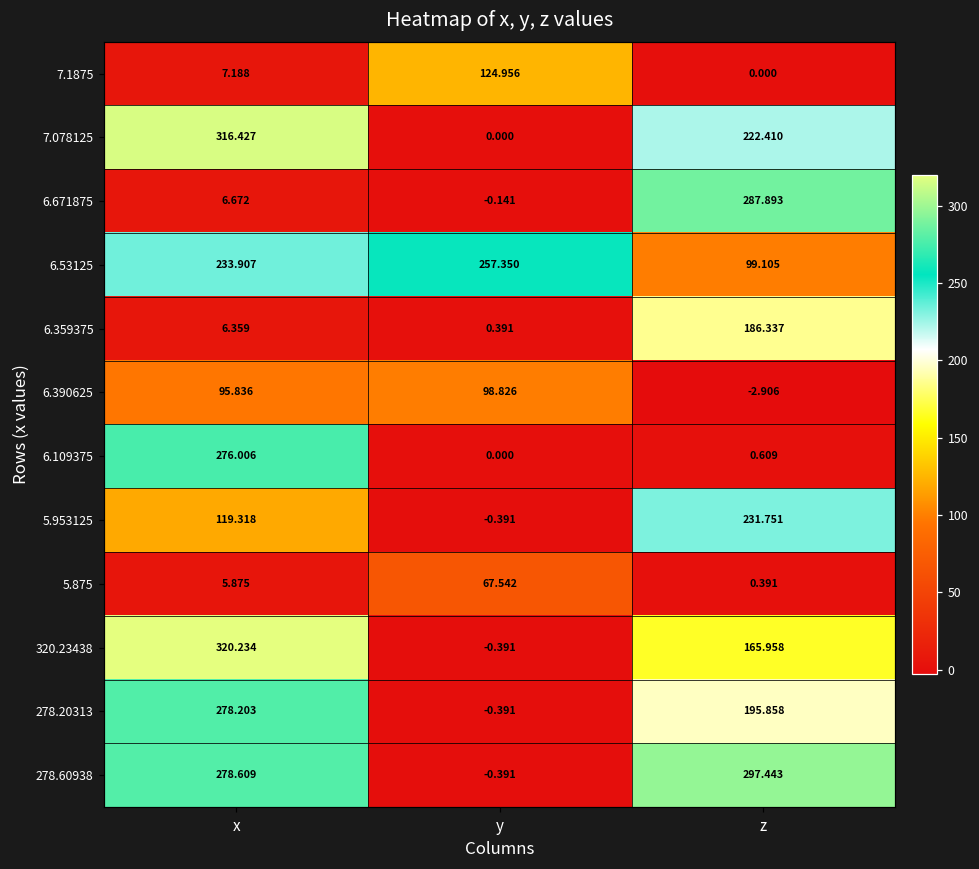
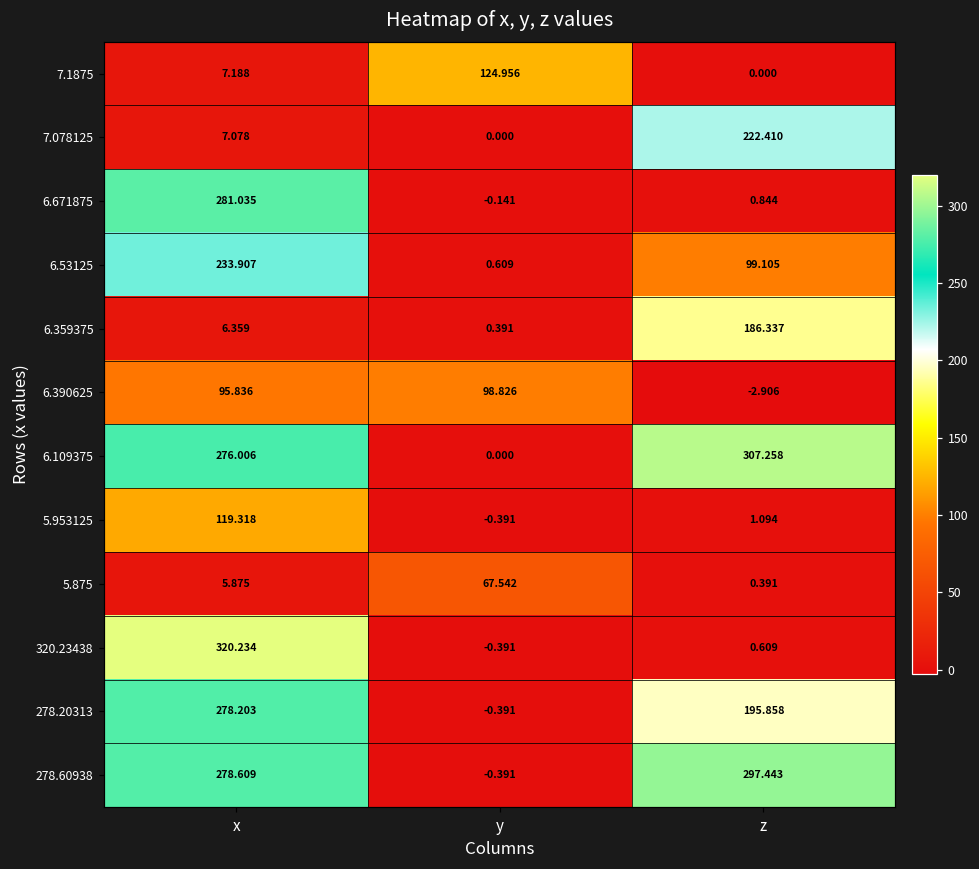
  {
    "7.1875": {
      "x": 7.188,
      "y": 124.956,
      "z": 0.000
    },
    "7.078125": {
-     "x": 316.427,
+     "x": 7.078,
      "y": 0.000,
      "z": 222.410
    },
    "6.671875": {
-     "x": 6.672,
+     "x": 281.035,
      "y": -0.141,
-     "z": 287.893
+     "z": 0.844
    },
    "6.53125": {
      "x": 233.907,
-     "y": 257.350,
+     "y": 0.609,
      "z": 99.105
    },
    "6.359375": {
      "x": 6.359,
      "y": 0.391,
      "z": 186.337
    },
    "6.390625": {
      "x": 95.836,
      "y": 98.826,
      "z": -2.906
    },
    "6.109375": {
      "x": 276.006,
      "y": 0.000,
-     "z": 0.609
+     "z": 307.258
    },
    "5.953125": {
      "x": 119.318,
      "y": -0.391,
-     "z": 231.751
+     "z": 1.094
    },
    "5.875": {
      "x": 5.875,
      "y": 67.542,
      "z": 0.391
    },
    "320.23438": {
      "x": 320.234,
      "y": -0.391,
-     "z": 165.958
+     "z": 0.609
    },
    "278.20313": {
      "x": 278.203,
      "y": -0.391,
      "z": 195.858
    },
    "278.60938": {
      "x": 278.609,
      "y": -0.391,
      "z": 297.443
    }
  }
